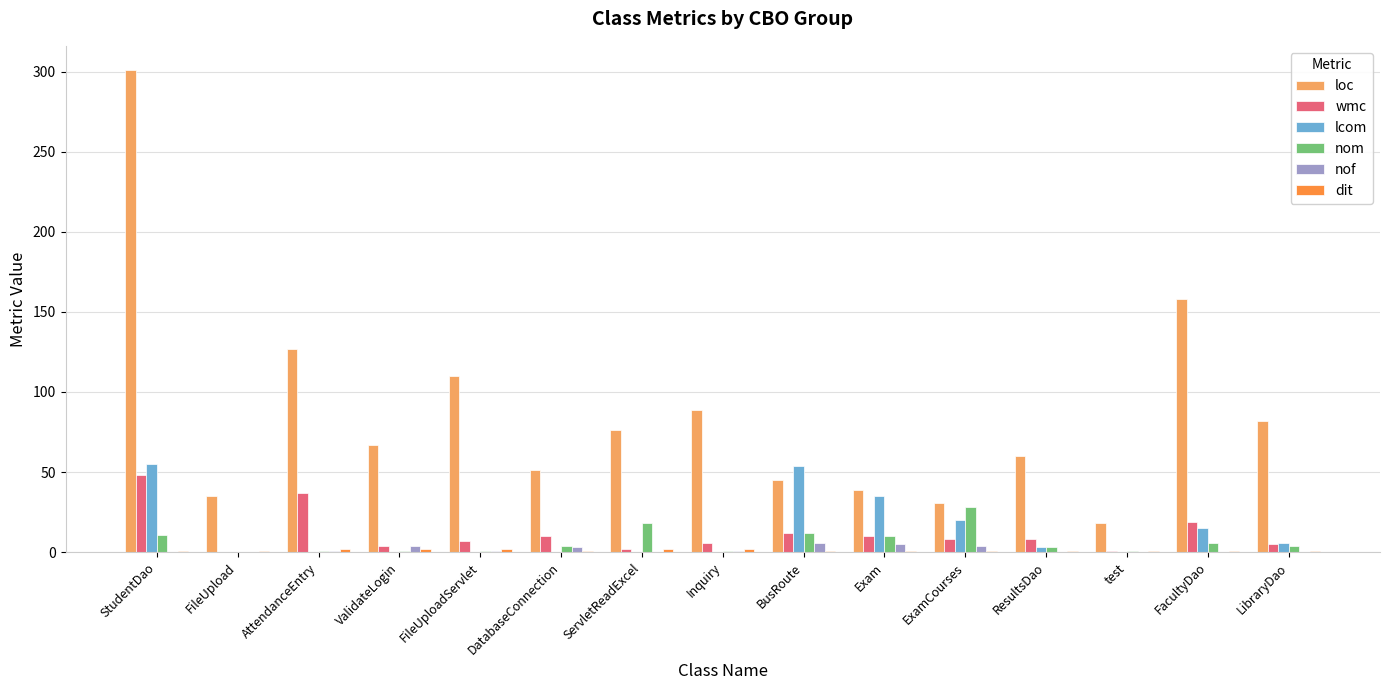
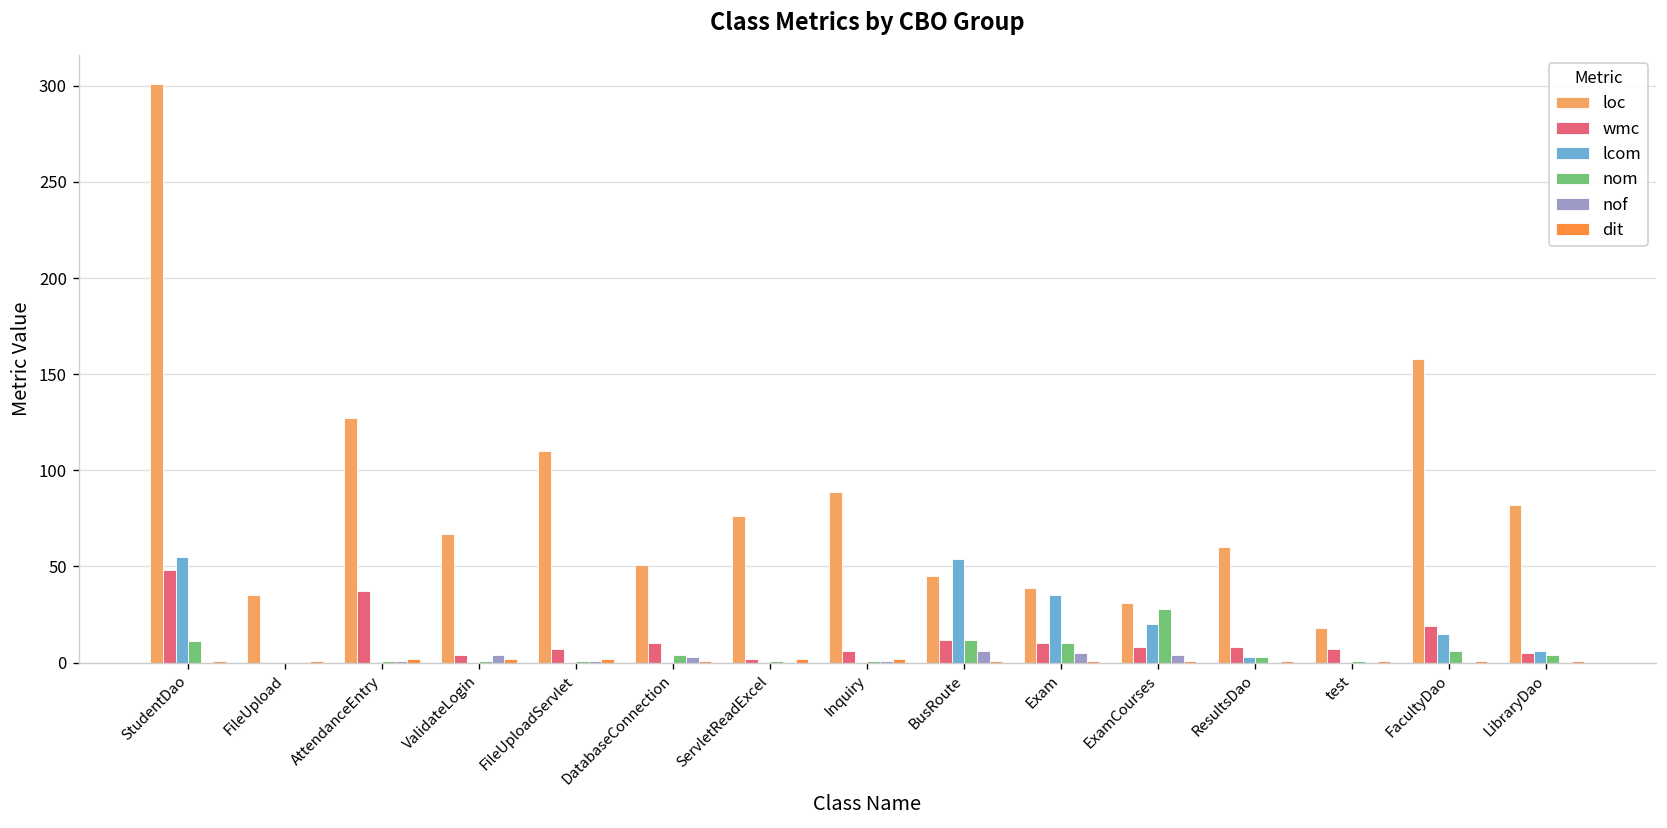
  {
    "wmc": {
      "StudentDao": 48,
      "FileUpload": 0,
      "AttendanceEntry": 37,
      "ValidateLogin": 4,
      "FileUploadServlet": 7,
      "DatabaseConnection": 10,
      "ServletReadExcel": 2,
      "Inquiry": 6,
      "BusRoute": 12,
      "Exam": 10,
      "ExamCourses": 8,
      "ResultsDao": 8,
-     "test": 1,
+     "test": 7,
      "FacultyDao": 19,
      "LibraryDao": 5
    },
    "nom": {
      "StudentDao": 11,
      "FileUpload": 0,
      "DatabaseConnection": 4,
-     "ServletReadExcel": 18,
+     "ServletReadExcel": 1,
      "BusRoute": 12,
      "Exam": 10,
      "ExamCourses": 28,
      "ResultsDao": 3,
      "FacultyDao": 6,
      "LibraryDao": 4
    }
  }
